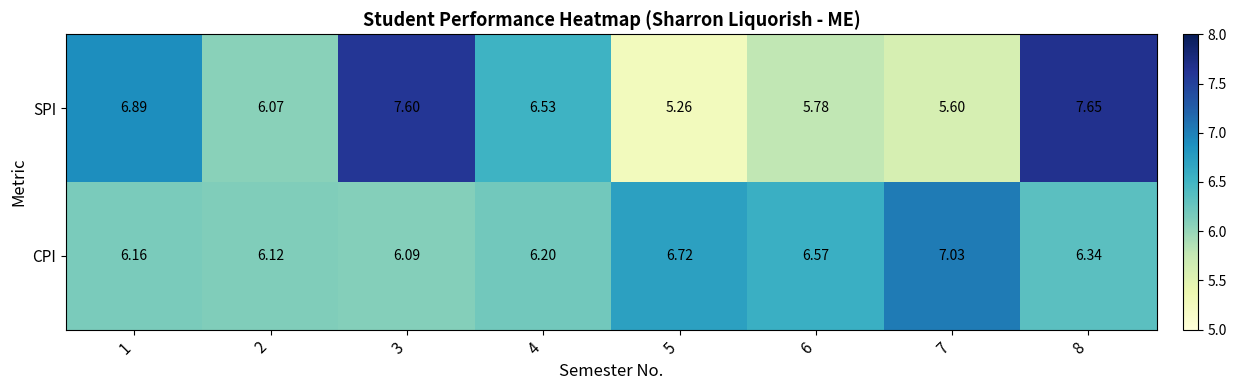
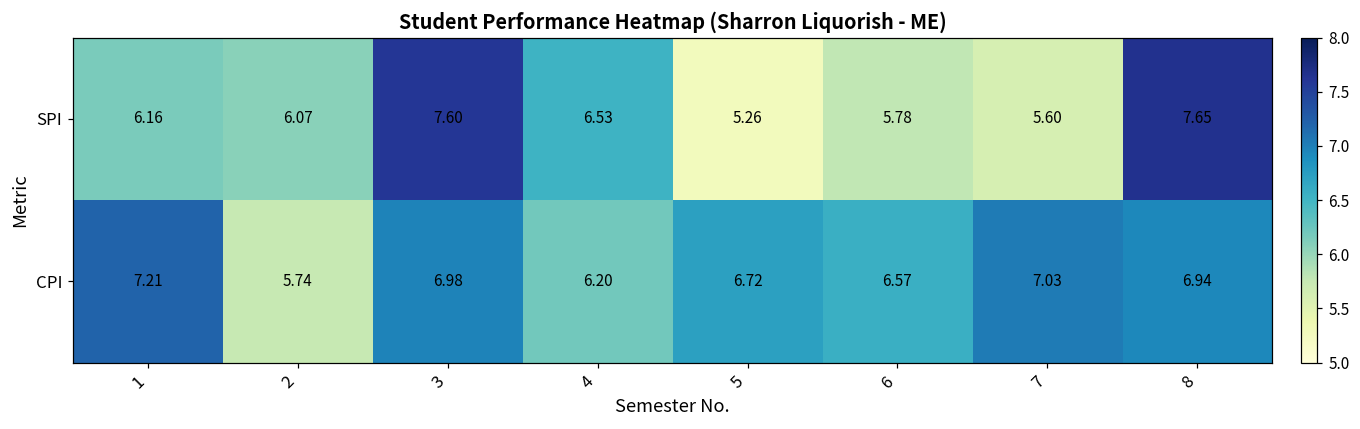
  {
    "SPI": {
-     "1": 6.89,
+     "1": 6.16,
      "2": 6.07,
      "3": 7.60,
      "4": 6.53,
      "5": 5.26,
      "6": 5.78,
      "7": 5.60,
      "8": 7.65
    },
    "CPI": {
-     "1": 6.16,
-     "2": 6.12,
-     "3": 6.09,
+     "1": 7.21,
+     "2": 5.74,
+     "3": 6.98,
      "4": 6.20,
      "5": 6.72,
      "6": 6.57,
      "7": 7.03,
-     "8": 6.34
+     "8": 6.94
    }
  }
